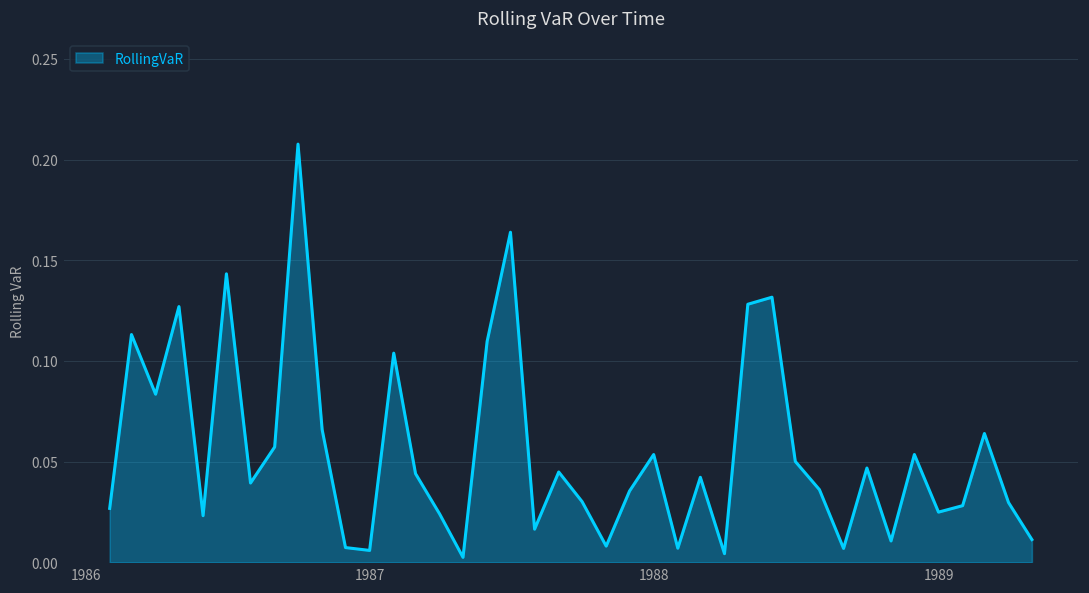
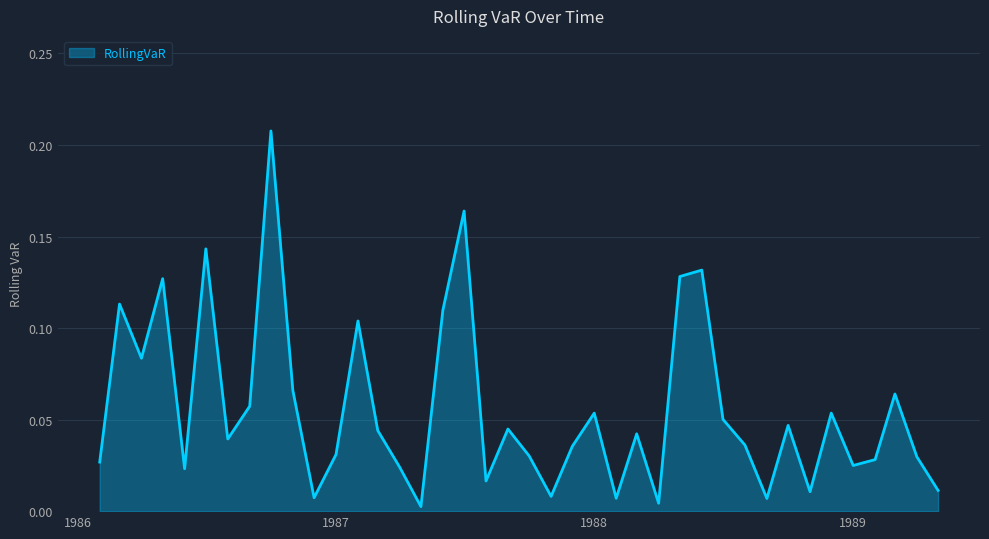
  {
-   "1987": 0.006,
+   "1987": 0.031,
    "1988": 0.054,
    "1989": 0.025
  }
